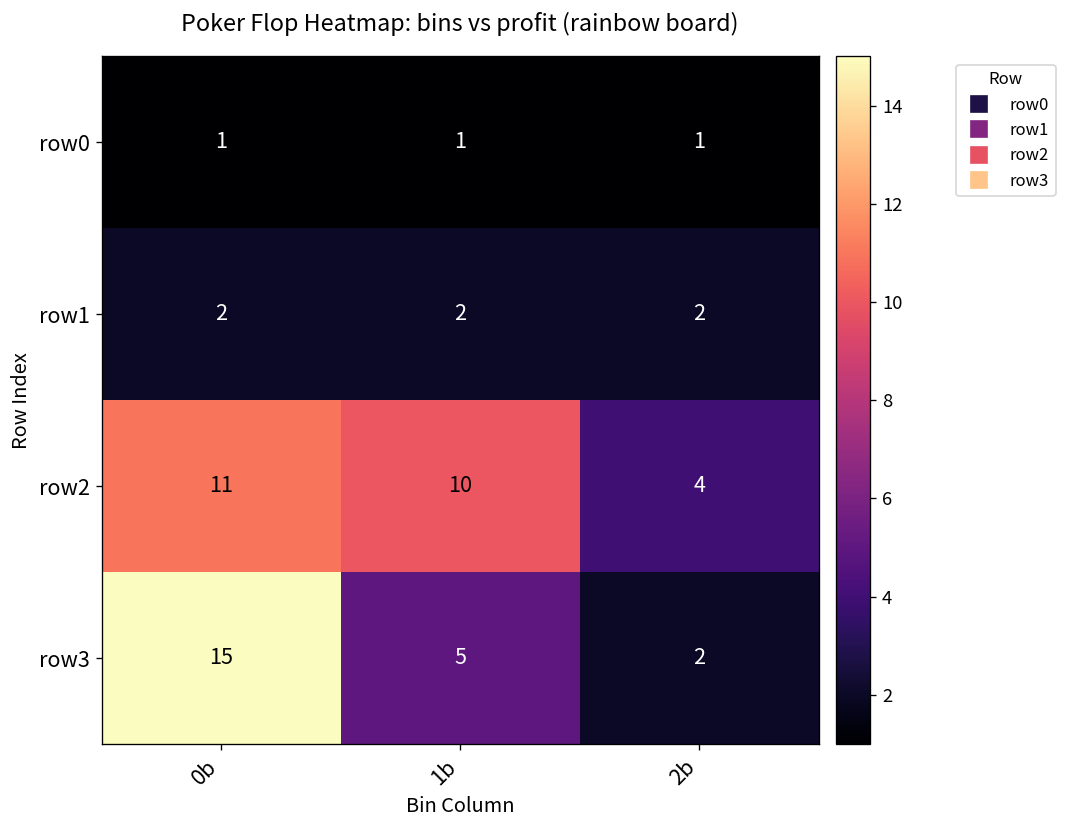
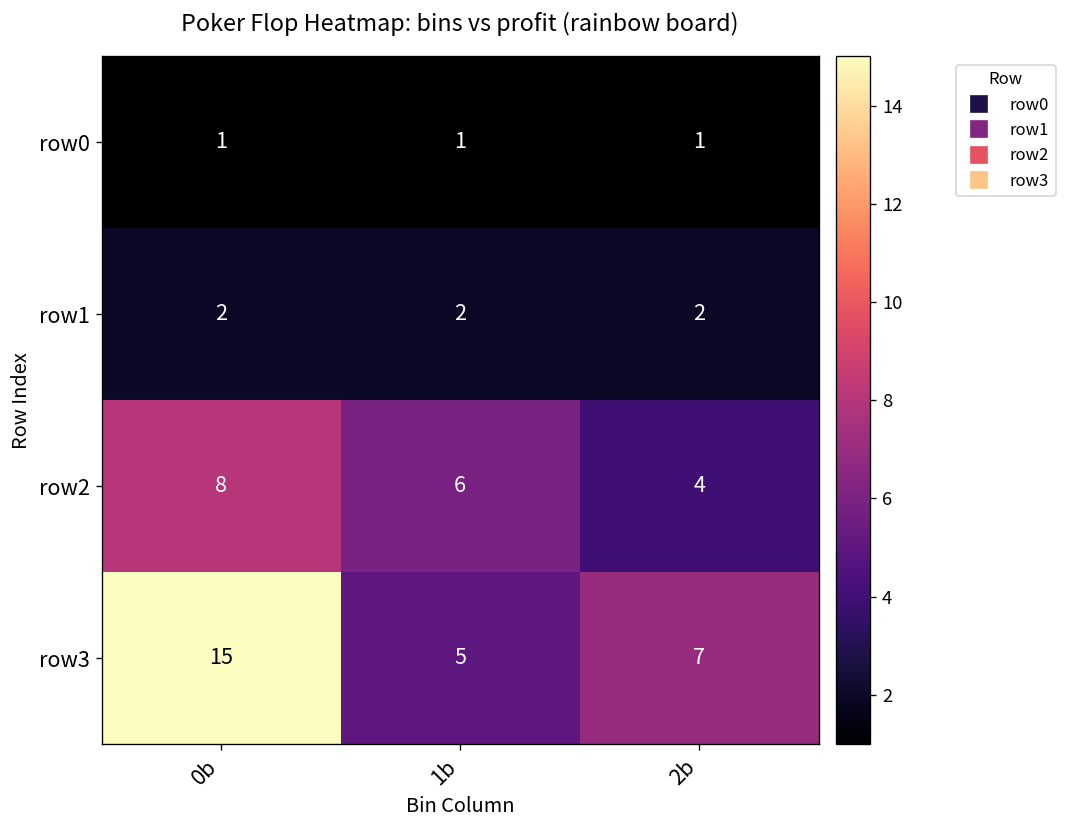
  {
    "row0": {
      "0b": 1,
      "1b": 1,
      "2b": 1
    },
    "row1": {
      "0b": 2,
      "1b": 2,
      "2b": 2
    },
    "row2": {
-     "0b": 11,
-     "1b": 10,
+     "0b": 8,
+     "1b": 6,
      "2b": 4
    },
    "row3": {
      "0b": 15,
      "1b": 5,
-     "2b": 2
+     "2b": 7
    }
  }
